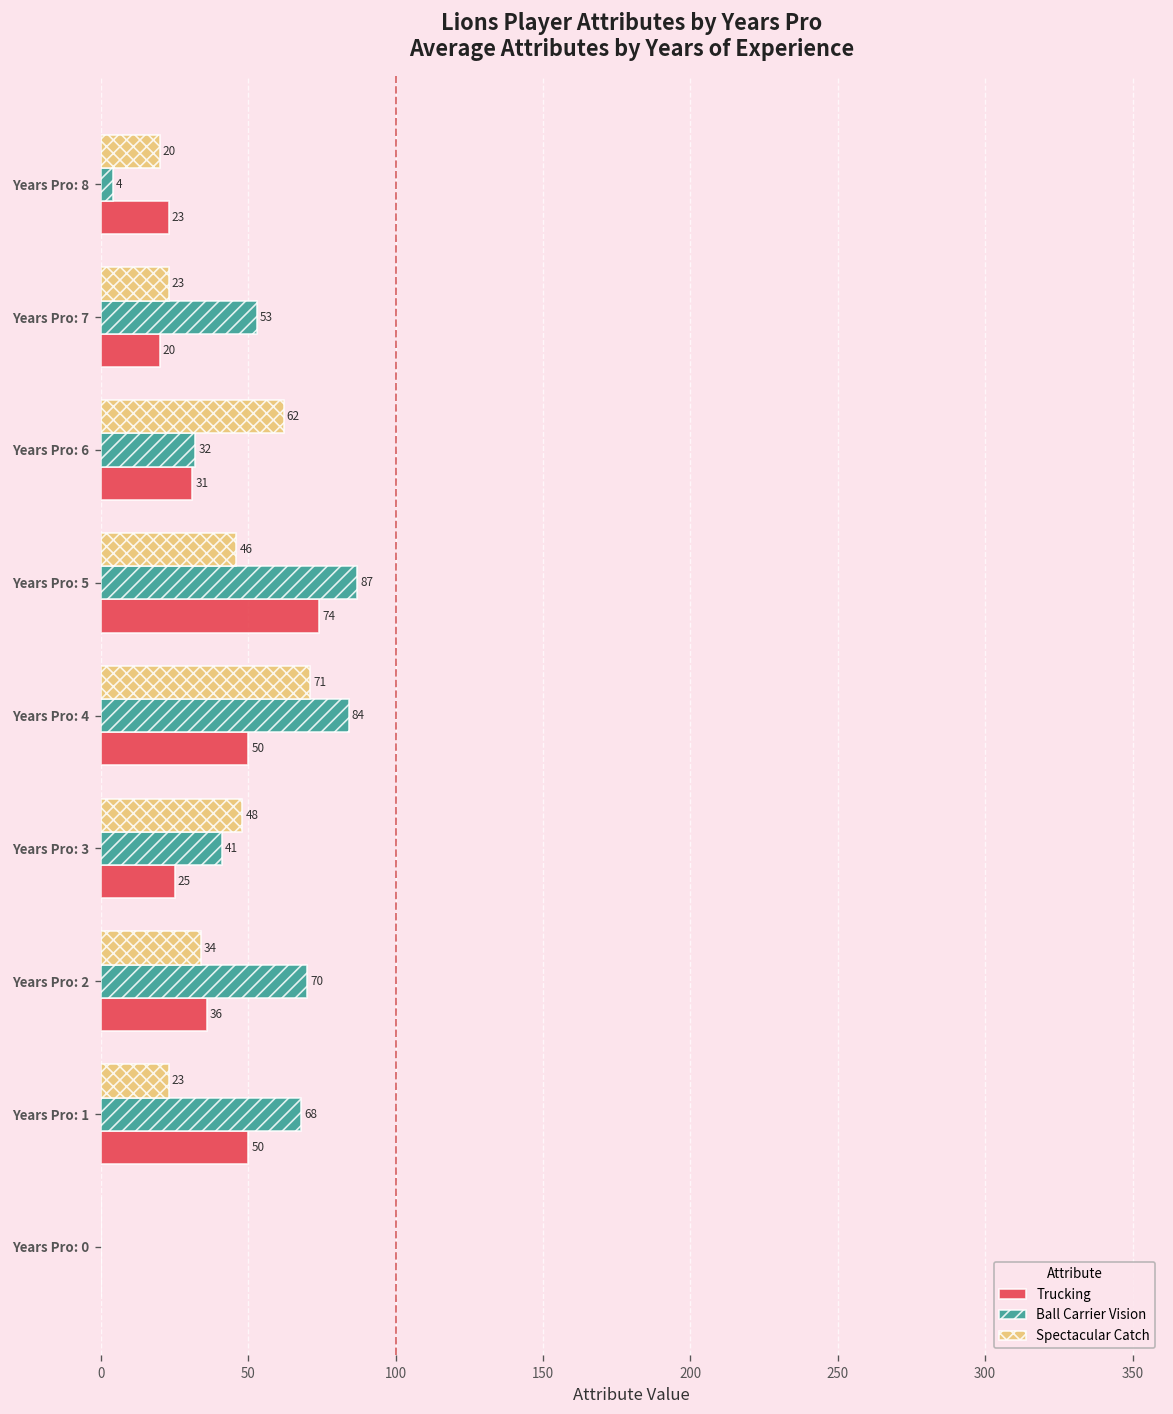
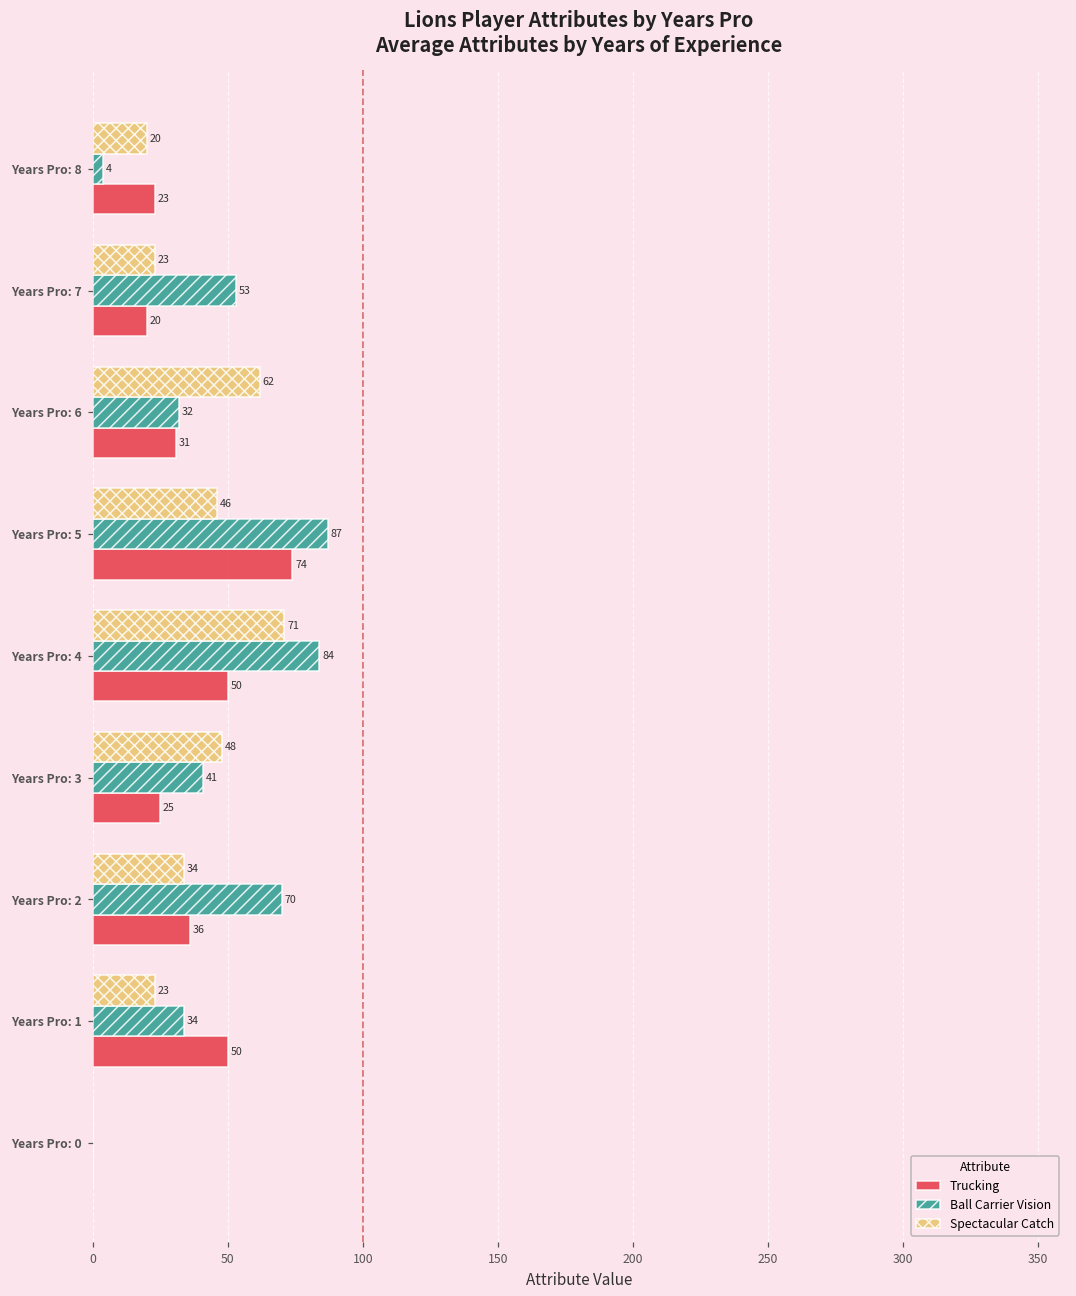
  {
    "Trucking": {
      "Years Pro: 8": 23,
      "Years Pro: 7": 20,
      "Years Pro: 6": 31,
      "Years Pro: 5": 74,
      "Years Pro: 4": 50,
      "Years Pro: 3": 25,
      "Years Pro: 2": 36,
      "Years Pro: 1": 50
    },
    "Ball Carrier Vision": {
      "Years Pro: 8": 4,
      "Years Pro: 7": 53,
      "Years Pro: 6": 32,
      "Years Pro: 5": 87,
      "Years Pro: 4": 84,
      "Years Pro: 3": 41,
      "Years Pro: 2": 70,
-     "Years Pro: 1": 68
+     "Years Pro: 1": 34
    },
    "Spectacular Catch": {
      "Years Pro: 8": 20,
      "Years Pro: 7": 23,
      "Years Pro: 6": 62,
      "Years Pro: 5": 46,
      "Years Pro: 4": 71,
      "Years Pro: 3": 48,
      "Years Pro: 2": 34,
      "Years Pro: 1": 23
    }
  }
